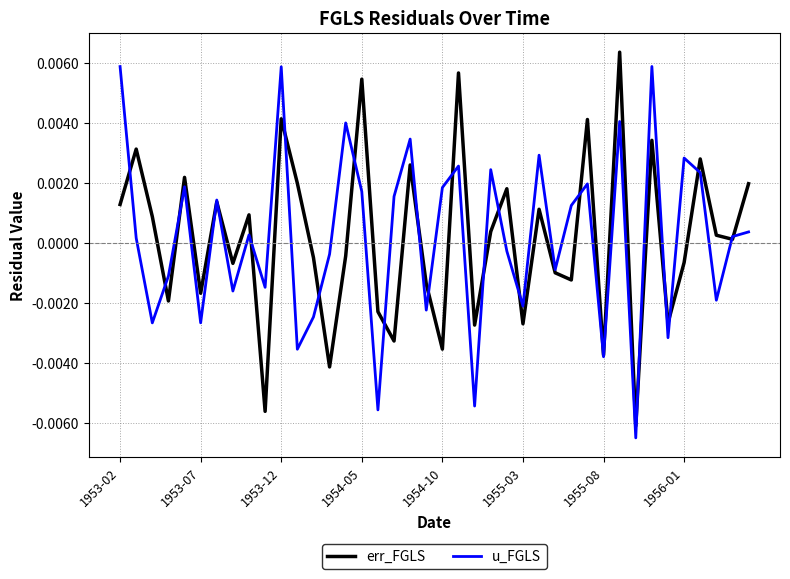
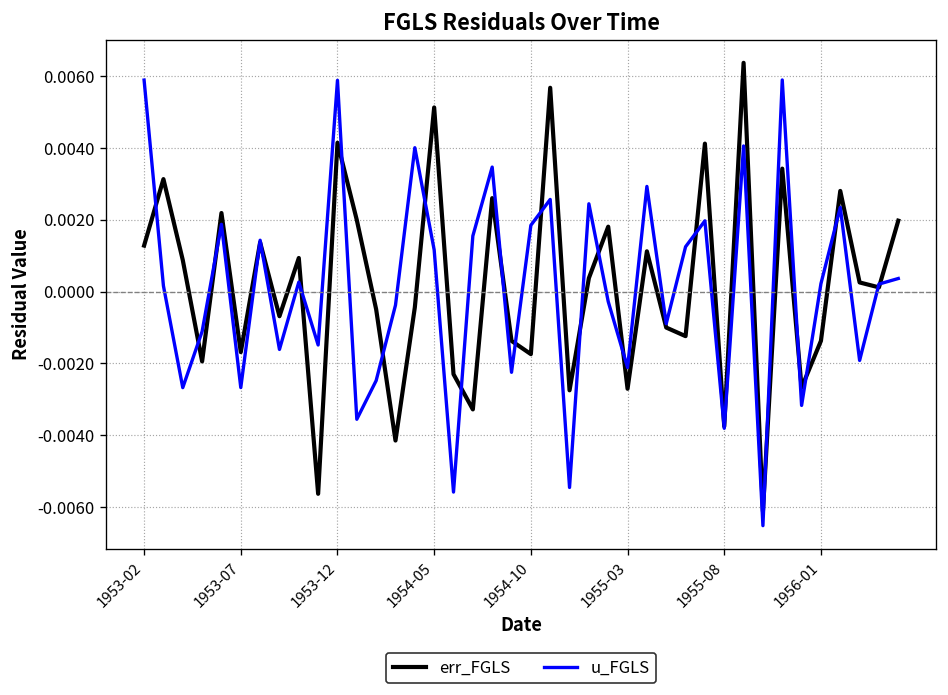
  {
    "err_FGLS": {
      "1953-02": 0.0013,
      "1953-07": -0.0017,
      "1953-12": 0.0041,
-     "1954-05": 0.0055,
-     "1954-10": -0.0035,
+     "1954-05": 0.0051,
+     "1954-10": -0.0017,
      "1955-03": -0.0027,
-     "1956-01": -0.0007
+     "1956-01": -0.0014
    },
    "u_FGLS": {
      "1953-02": 0.0059,
      "1953-07": -0.0027,
      "1953-12": 0.0059,
-     "1954-05": 0.0017,
+     "1954-05": 0.0012,
      "1954-10": 0.0018,
      "1955-03": -0.0021,
-     "1956-01": 0.0028
+     "1956-01": 0.0002
    }
  }
